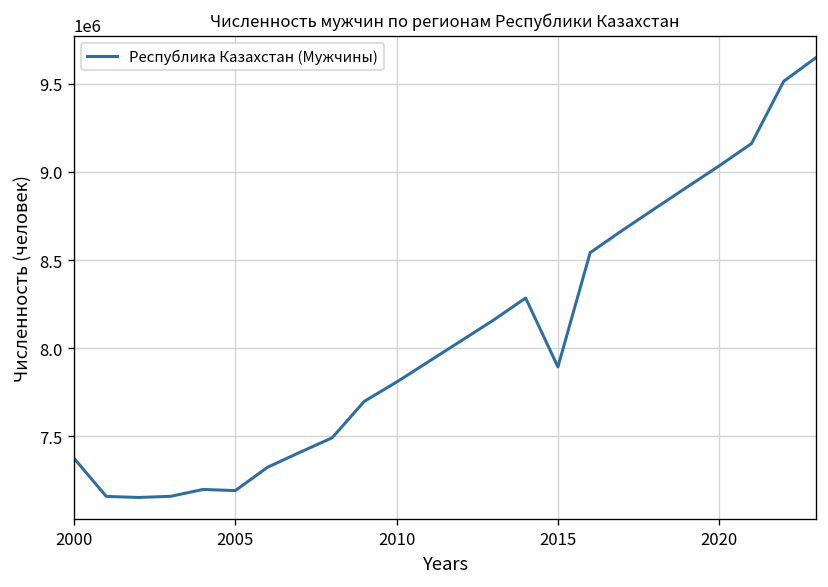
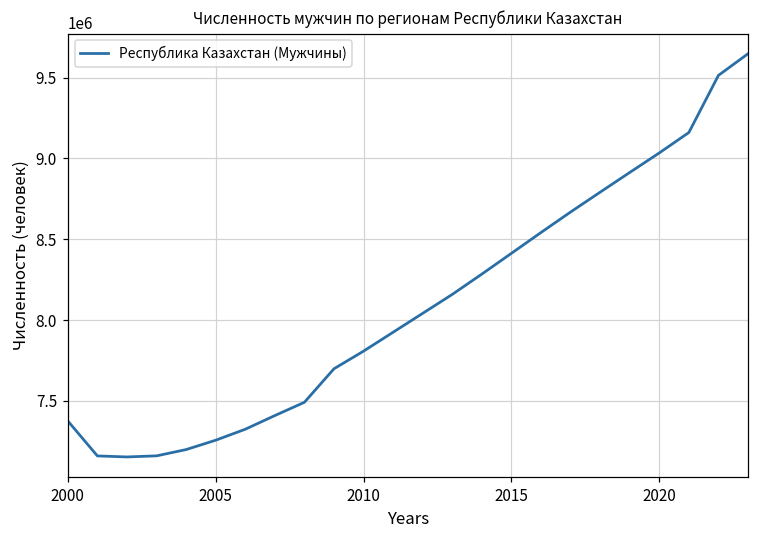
  {
    "2000": 7380000,
-   "2005": 7190000,
+   "2005": 7260000,
    "2010": 7810000,
-   "2015": 7890000,
+   "2015": 8410000,
    "2020": 9030000
  }
